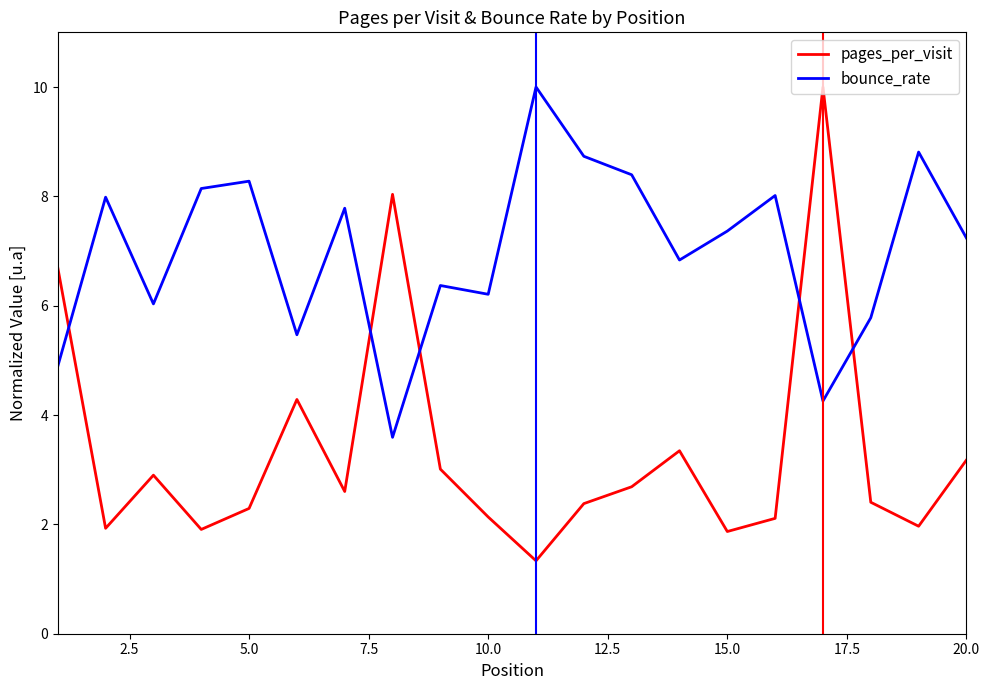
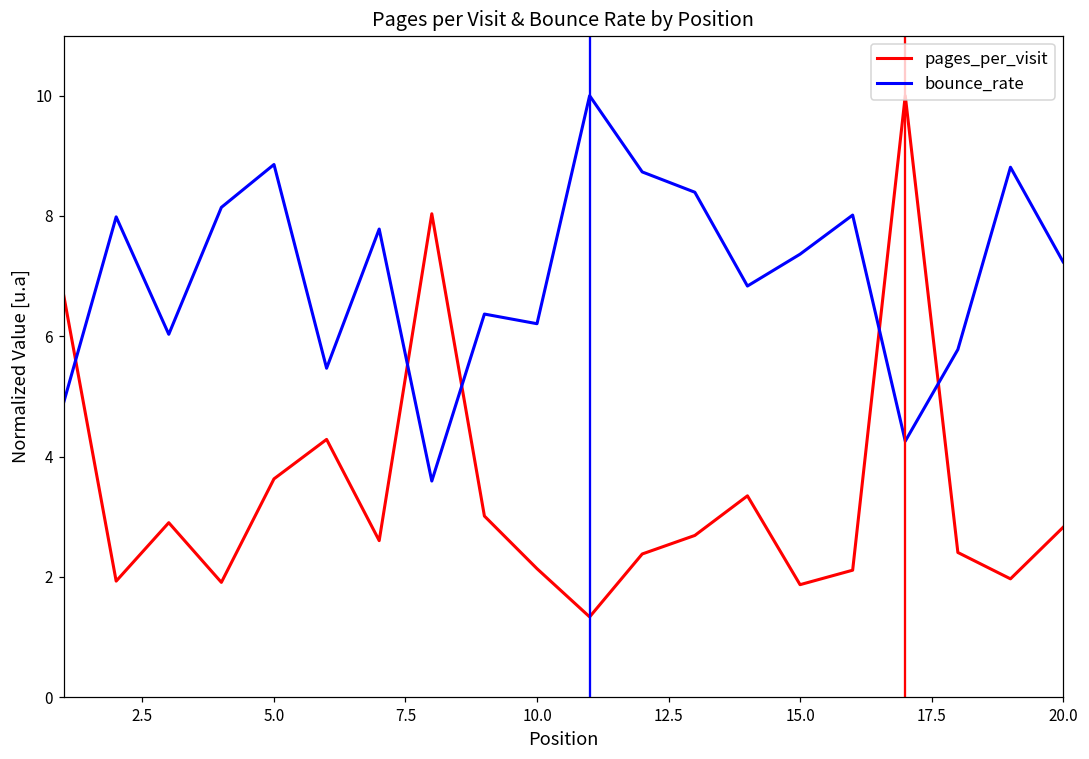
  {
    "pages_per_visit": {
-     "5.0": 2.3,
+     "5.0": 3.6,
      "10.0": 2.1,
      "15.0": 1.9,
-     "20.0": 3.2
+     "20.0": 2.8
    },
    "bounce_rate": {
-     "5.0": 8.3,
+     "5.0": 8.9,
      "10.0": 6.2,
      "15.0": 7.4,
      "20.0": 7.2
    }
  }
